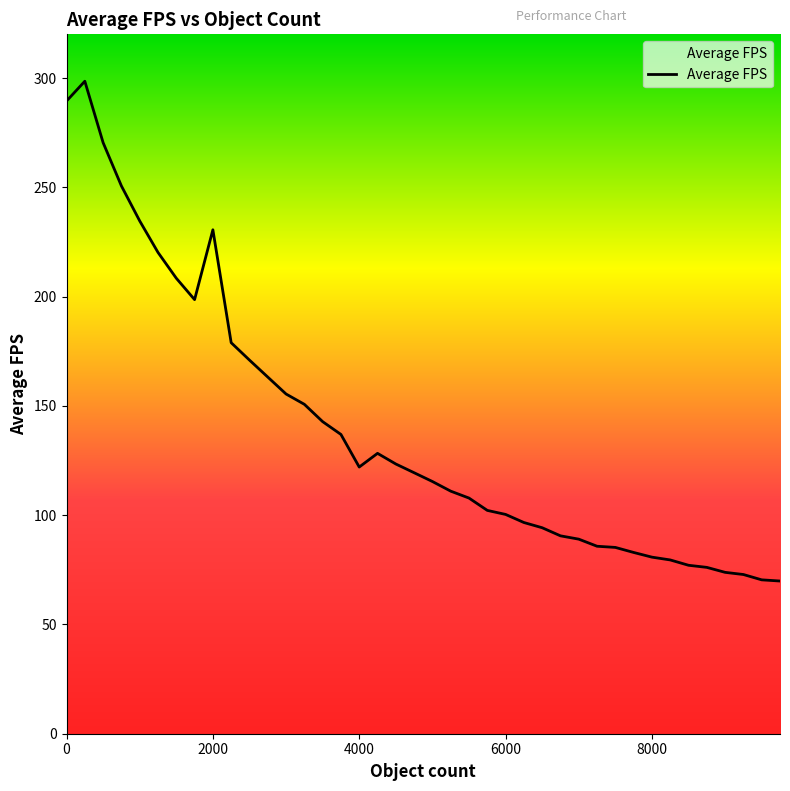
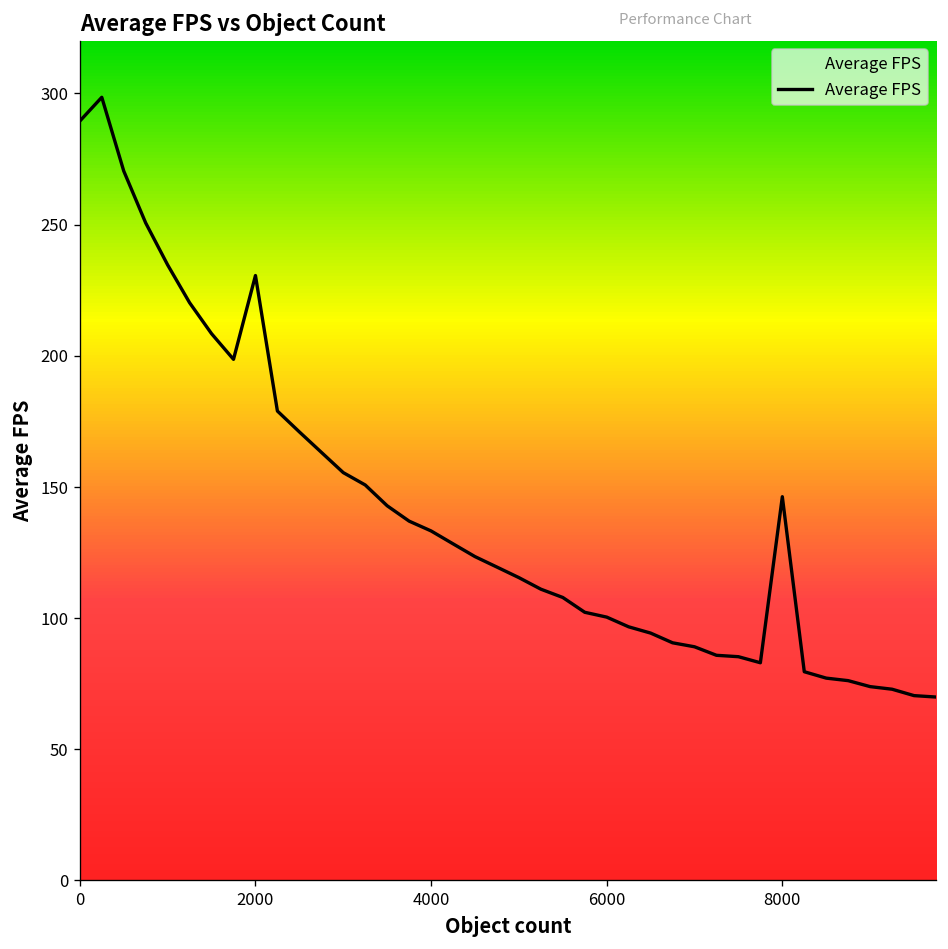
  {
    "0": 289,
    "2000": 231,
-   "4000": 122,
+   "4000": 133,
    "6000": 100,
-   "8000": 81
+   "8000": 146
  }
